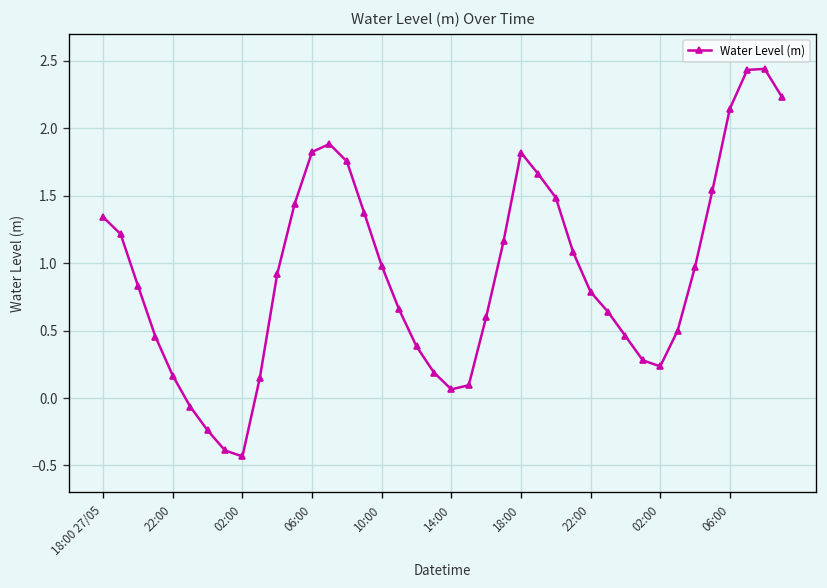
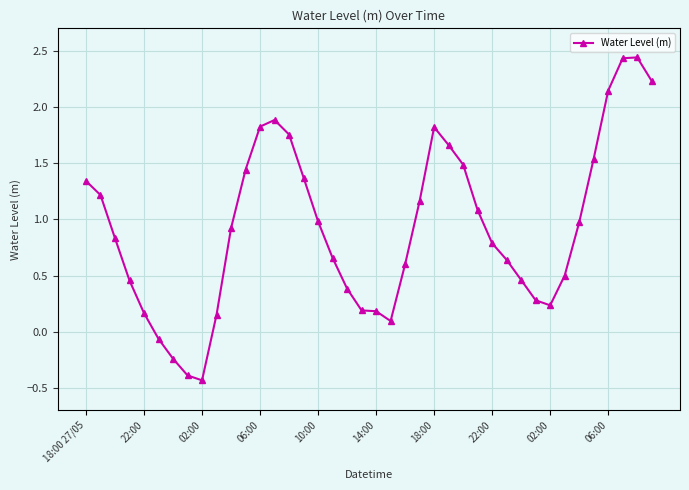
  {
    "18:00 27/05": 1.34,
    "10:00": 0.98,
-   "14:00": 0.06,
+   "14:00": 0.18,
    "18:00": 1.82
  }
